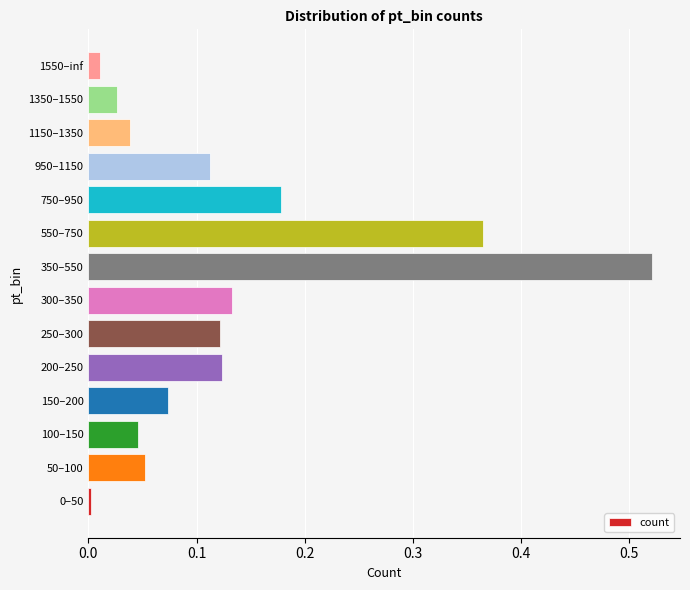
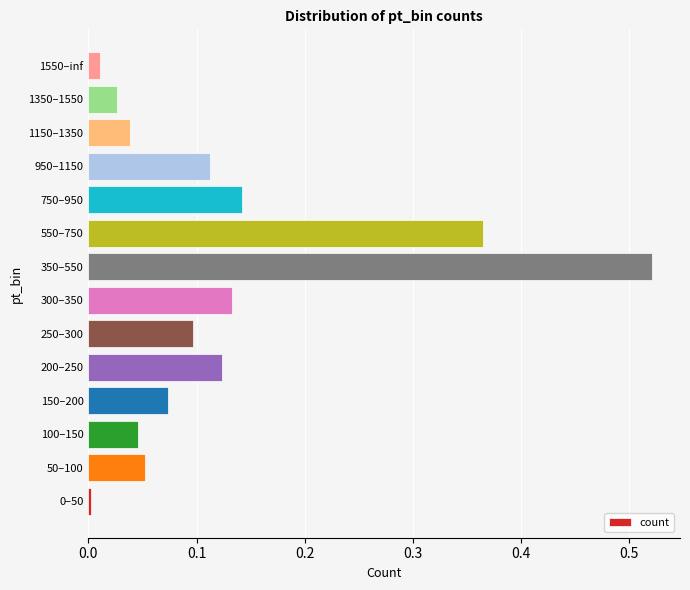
  {
    "1550–inf": 0.011,
    "1350–1550": 0.027,
    "1150–1350": 0.039,
    "950–1150": 0.112,
-   "750–950": 0.178,
+   "750–950": 0.142,
    "550–750": 0.365,
    "350–550": 0.521,
    "300–350": 0.133,
-   "250–300": 0.122,
+   "250–300": 0.096,
    "200–250": 0.123,
    "150–200": 0.073,
    "100–150": 0.046,
    "50–100": 0.052
  }
